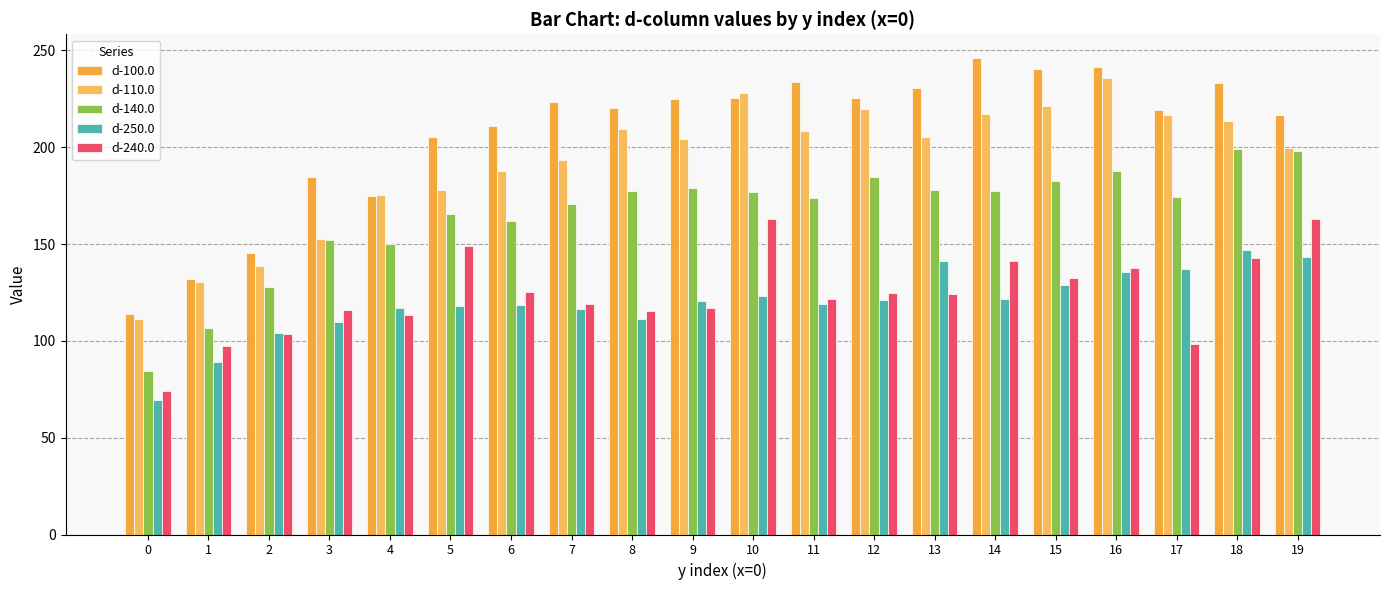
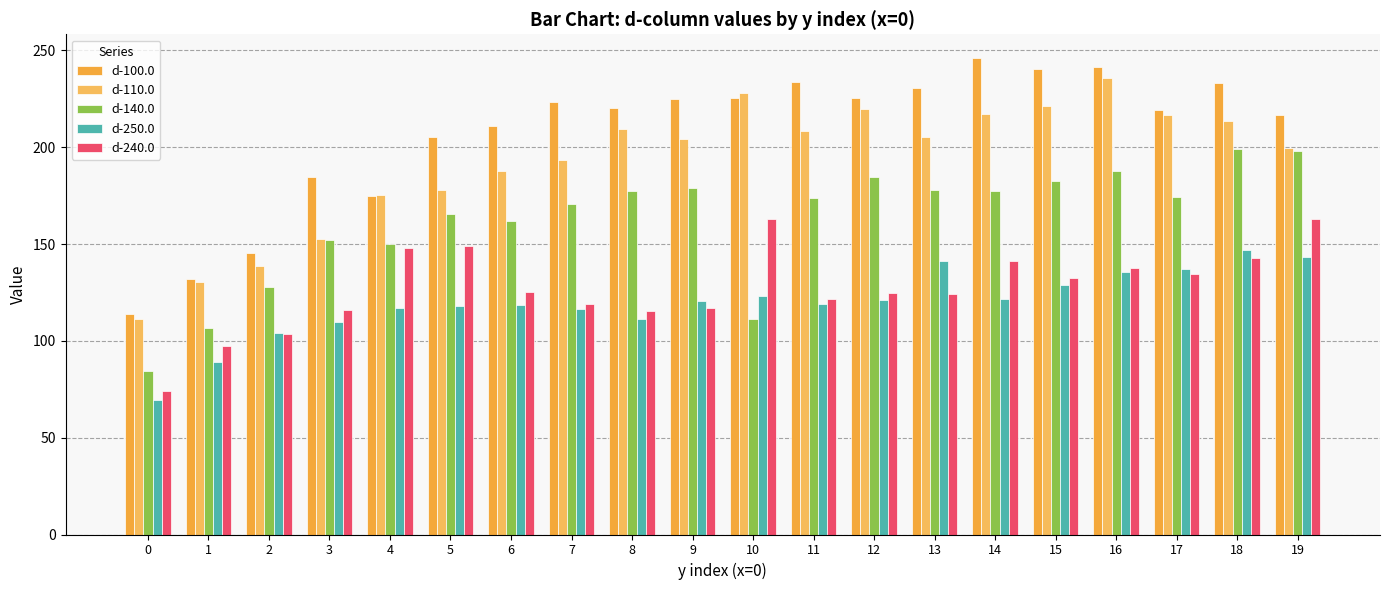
  {
    "d-140.0": {
      "0": 84,
      "1": 107,
      "2": 128,
      "3": 152,
      "4": 150,
      "5": 165,
      "6": 162,
      "7": 170,
      "8": 177,
      "9": 179,
-     "10": 177,
+     "10": 111,
      "11": 174,
      "12": 184,
      "13": 178,
      "14": 177,
      "15": 183,
      "16": 188,
      "17": 174,
      "18": 199,
      "19": 198
    },
    "d-250.0": {
      "0": 69,
      "1": 89,
      "2": 104,
      "3": 110,
      "4": 117,
      "5": 118,
      "6": 119,
      "7": 116,
      "8": 111,
      "9": 121,
      "10": 123,
      "11": 119,
      "12": 121,
      "13": 141,
      "14": 122,
      "15": 129,
      "16": 136,
      "17": 137,
      "18": 147,
      "19": 143
    },
    "d-240.0": {
      "0": 74,
      "1": 97,
      "2": 104,
      "3": 116,
-     "4": 113,
+     "4": 148,
      "5": 149,
      "6": 125,
      "7": 119,
      "8": 116,
      "9": 117,
      "10": 163,
      "11": 122,
      "12": 125,
      "13": 124,
      "14": 142,
      "15": 133,
      "16": 138,
-     "17": 98,
+     "17": 135,
      "18": 143,
      "19": 163
    }
  }
